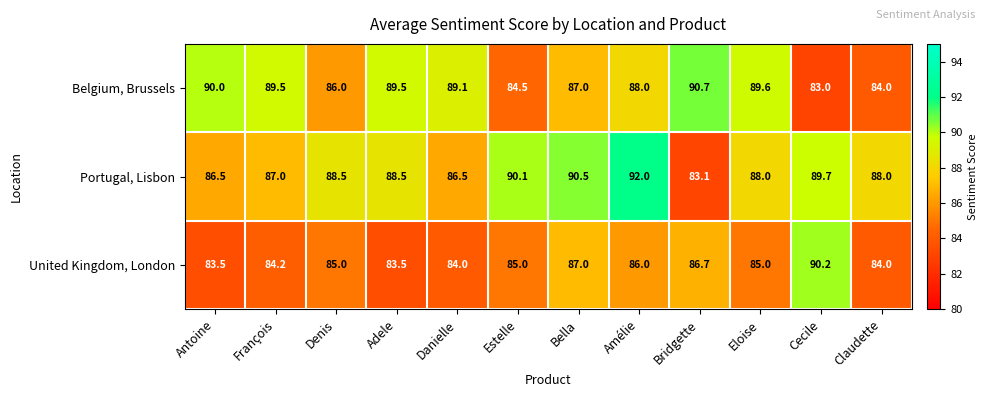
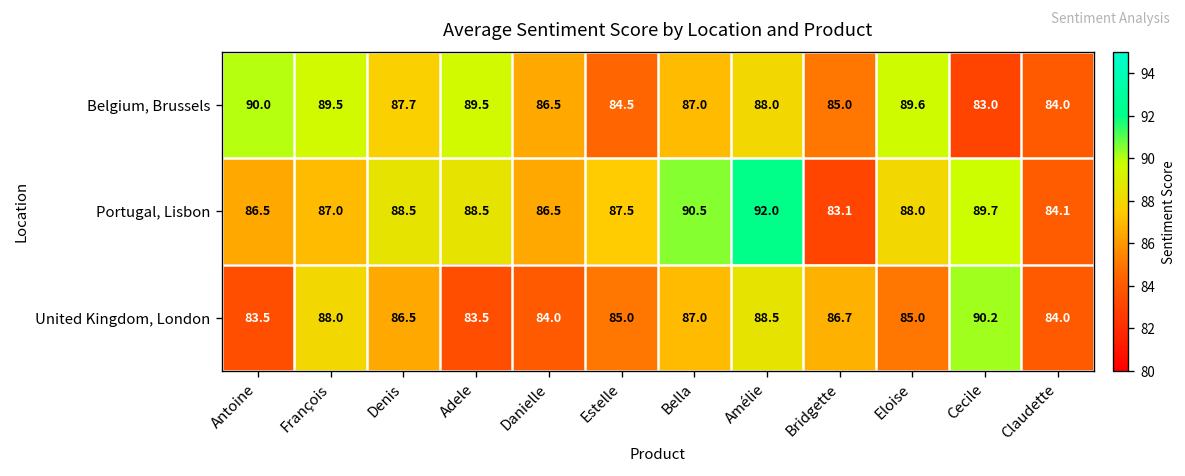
  {
    "Belgium, Brussels": {
      "Antoine": 90.0,
      "François": 89.5,
-     "Denis": 86.0,
+     "Denis": 87.7,
      "Adele": 89.5,
-     "Danielle": 89.1,
+     "Danielle": 86.5,
      "Estelle": 84.5,
      "Bella": 87.0,
      "Amélie": 88.0,
-     "Bridgette": 90.7,
+     "Bridgette": 85.0,
      "Eloise": 89.6,
      "Cecile": 83.0,
      "Claudette": 84.0
    },
    "Portugal, Lisbon": {
      "Antoine": 86.5,
      "François": 87.0,
      "Denis": 88.5,
      "Adele": 88.5,
      "Danielle": 86.5,
-     "Estelle": 90.1,
+     "Estelle": 87.5,
      "Bella": 90.5,
      "Amélie": 92.0,
      "Bridgette": 83.1,
      "Eloise": 88.0,
      "Cecile": 89.7,
-     "Claudette": 88.0
+     "Claudette": 84.1
    },
    "United Kingdom, London": {
      "Antoine": 83.5,
-     "François": 84.2,
-     "Denis": 85.0,
+     "François": 88.0,
+     "Denis": 86.5,
      "Adele": 83.5,
      "Danielle": 84.0,
      "Estelle": 85.0,
      "Bella": 87.0,
-     "Amélie": 86.0,
+     "Amélie": 88.5,
      "Bridgette": 86.7,
      "Eloise": 85.0,
      "Cecile": 90.2,
      "Claudette": 84.0
    }
  }
